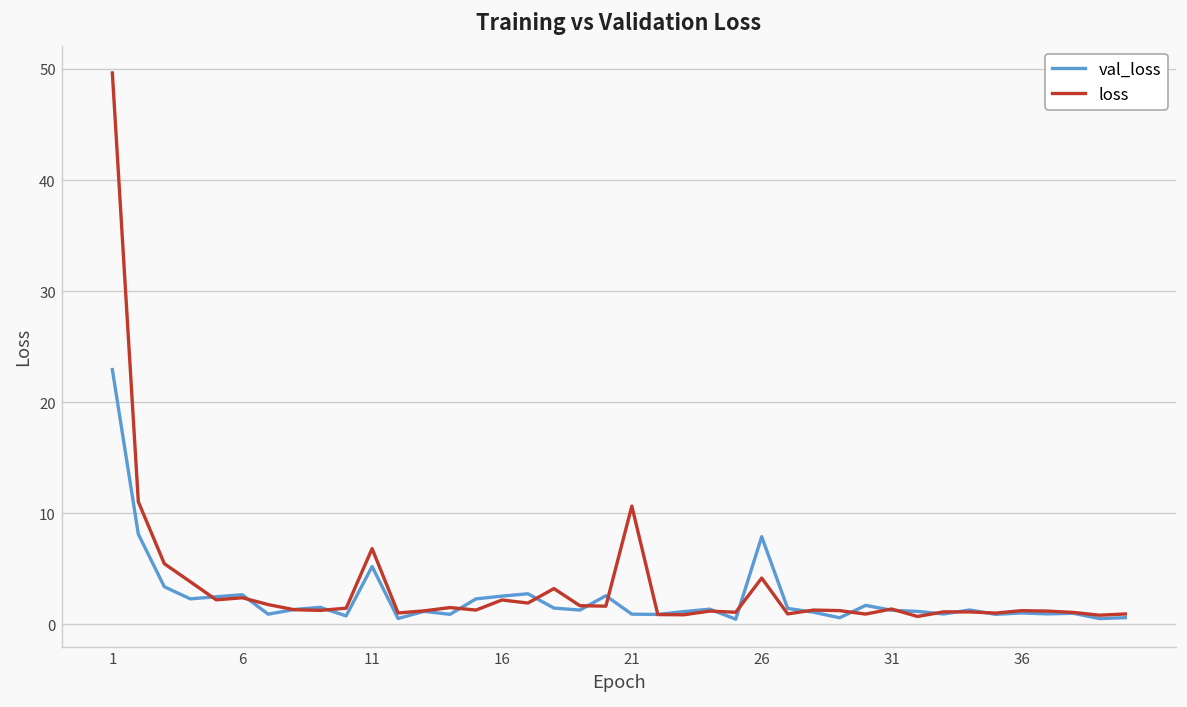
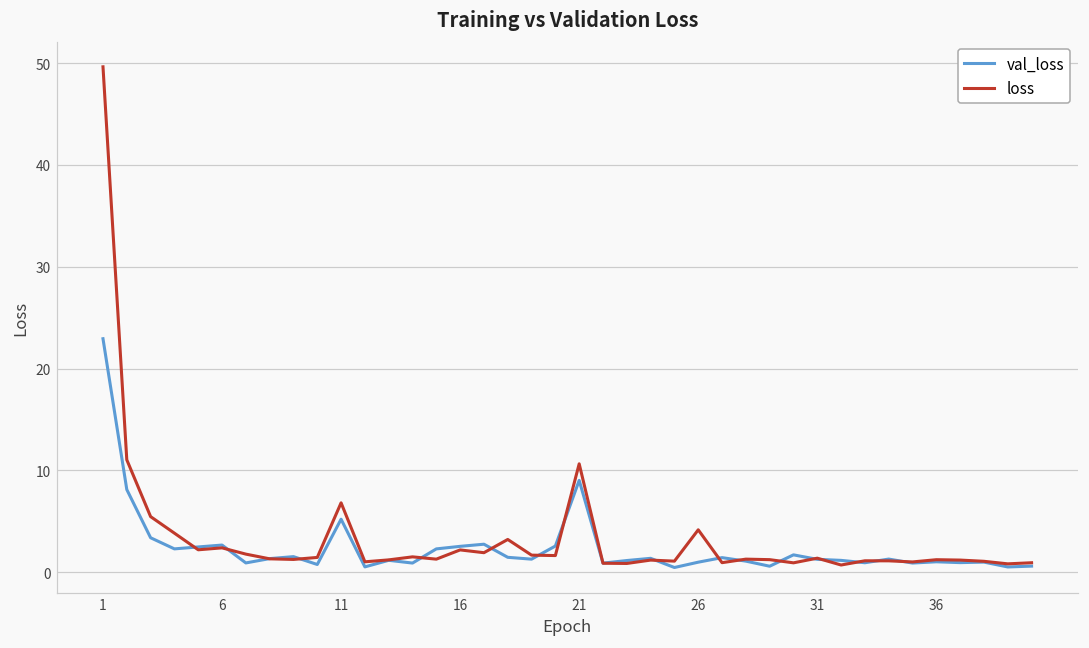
  {
    "val_loss": {
      "1": 23,
      "6": 3,
      "11": 5,
      "16": 3,
-     "21": 1,
-     "26": 8
+     "21": 9,
+     "26": 1
    },
    "loss": {
      "1": 50,
      "6": 2,
      "11": 7,
      "16": 2,
      "21": 11,
      "26": 4
    }
  }
